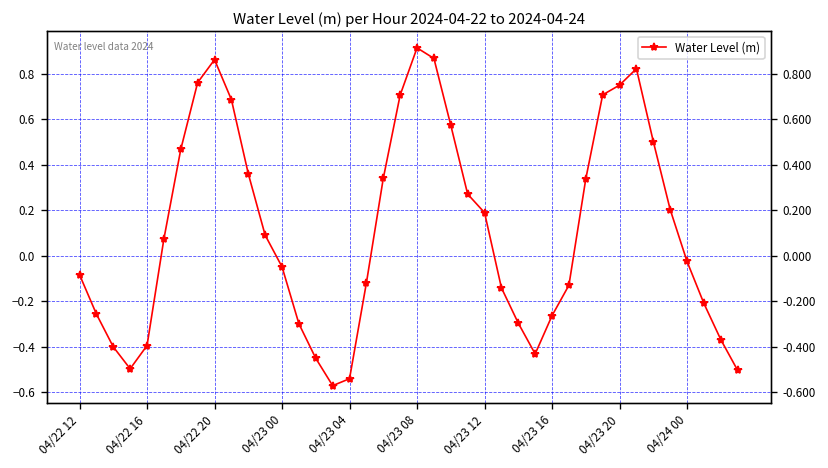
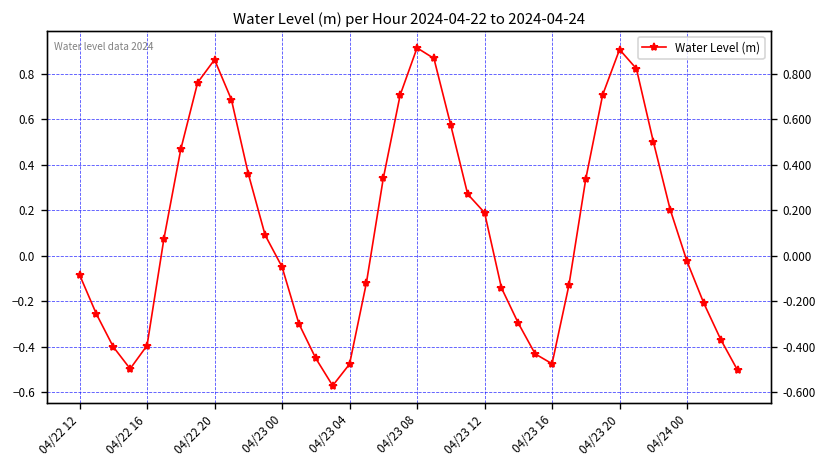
  {
    "04/22 12": -0.08,
    "04/22 16": -0.40,
    "04/22 20": 0.86,
    "04/23 00": -0.05,
-   "04/23 04": -0.54,
+   "04/23 04": -0.48,
    "04/23 08": 0.91,
    "04/23 12": 0.19,
-   "04/23 16": -0.26,
-   "04/23 20": 0.75,
+   "04/23 16": -0.48,
+   "04/23 20": 0.91,
    "04/24 00": -0.03
  }
